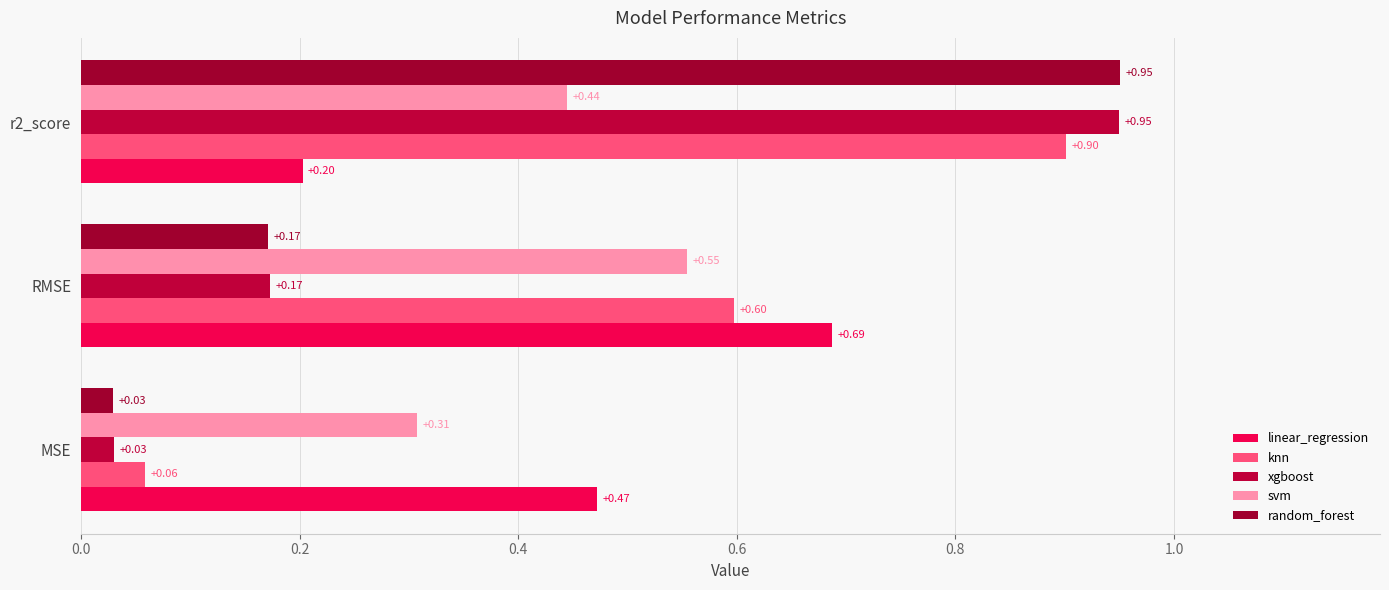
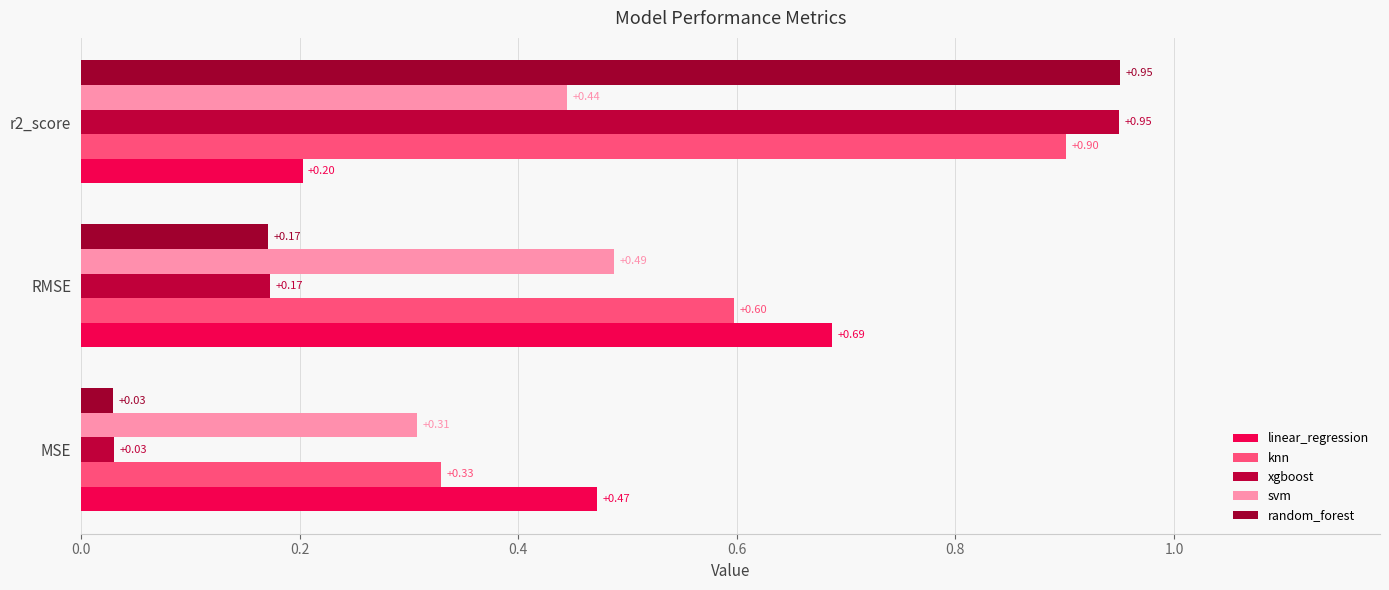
  {
    "knn": {
      "r2_score": "+0.90",
      "RMSE": "+0.60",
-     "MSE": "+0.06"
+     "MSE": "+0.33"
    },
    "svm": {
      "r2_score": "+0.44",
-     "RMSE": "+0.55",
+     "RMSE": "+0.49",
      "MSE": "+0.31"
    }
  }
